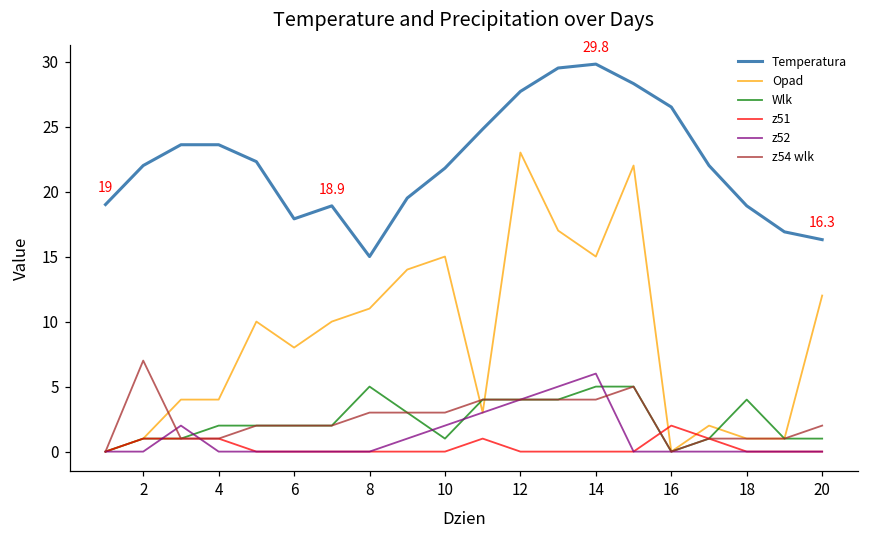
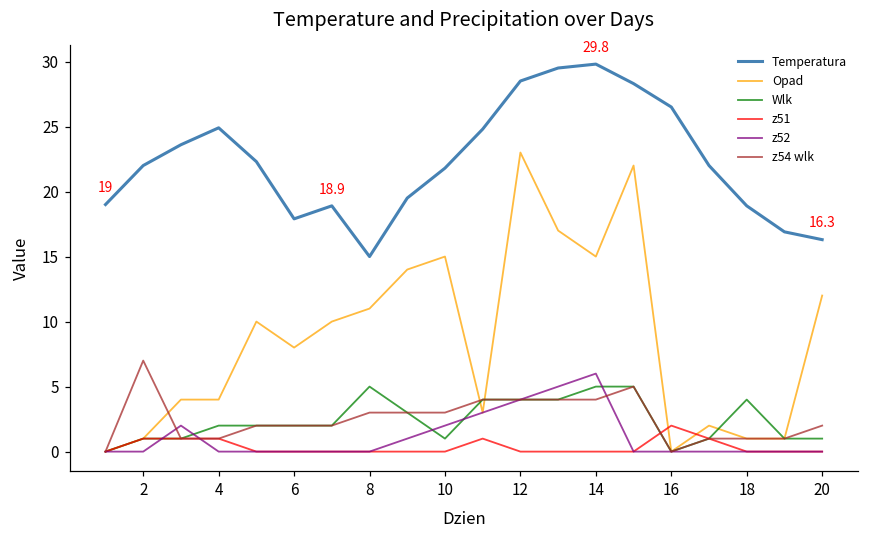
  {
    "Temperatura": {
      "2": 22.0,
-     "4": 23.6,
+     "4": 24.9,
      "6": 17.9,
      "8": 15.0,
      "10": 21.8,
-     "12": 27.7,
+     "12": 28.5,
      "16": 26.5,
      "18": 18.9
    },
    "Opad": {
      "4": 4.0,
      "6": 8.0,
      "8": 11.0,
      "10": 15.0,
      "12": 23.0,
      "14": 15.0,
      "20": 12.0
    },
    "Wlk": {
      "4": 2.0,
      "8": 5.0,
      "10": 1.0,
      "14": 5.0,
      "18": 4.0,
      "20": 1.0
    },
    "z51": {
      "10": 0.0,
      "12": 0.0,
      "14": 0.0,
      "16": 2.0
    },
    "z52": {
      "2": 0.0,
      "4": 0.0,
      "10": 2.0,
      "14": 6.0
    },
    "z54 wlk": {
      "2": 7.0,
      "8": 3.0,
      "10": 3.0,
      "14": 4.0,
      "20": 2.0
    }
  }
